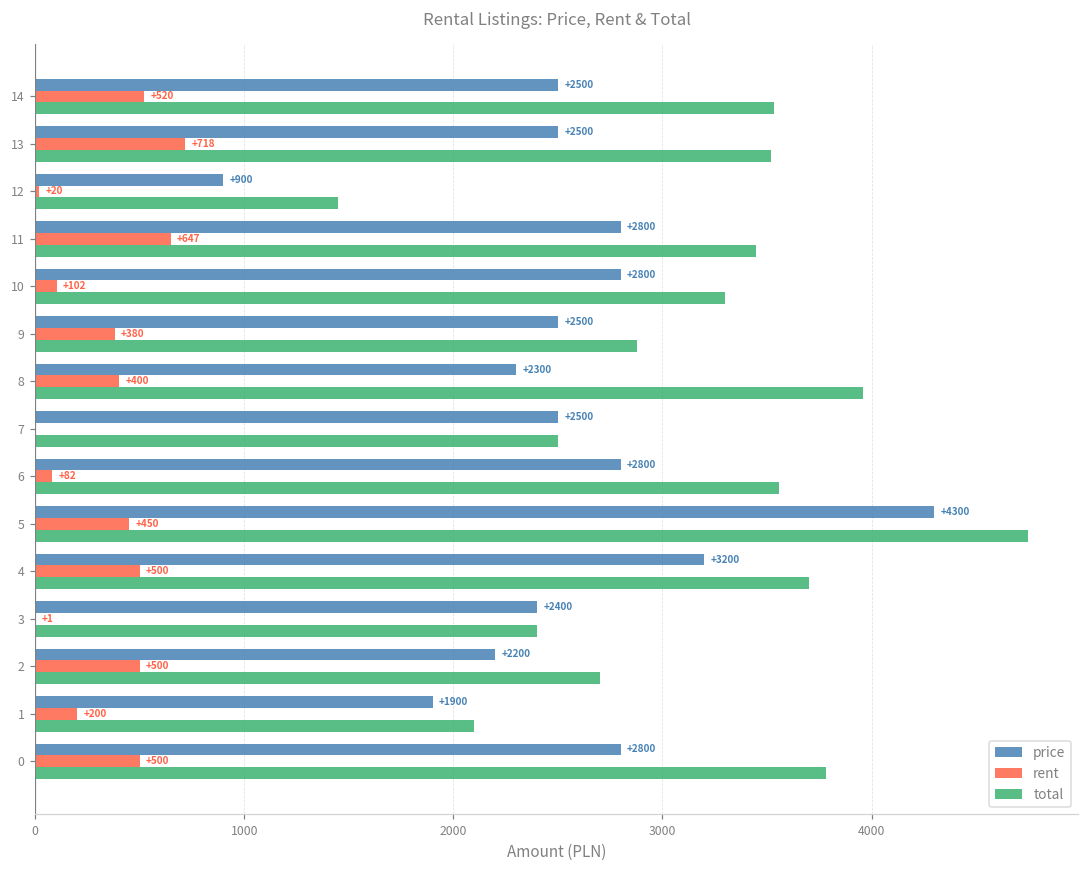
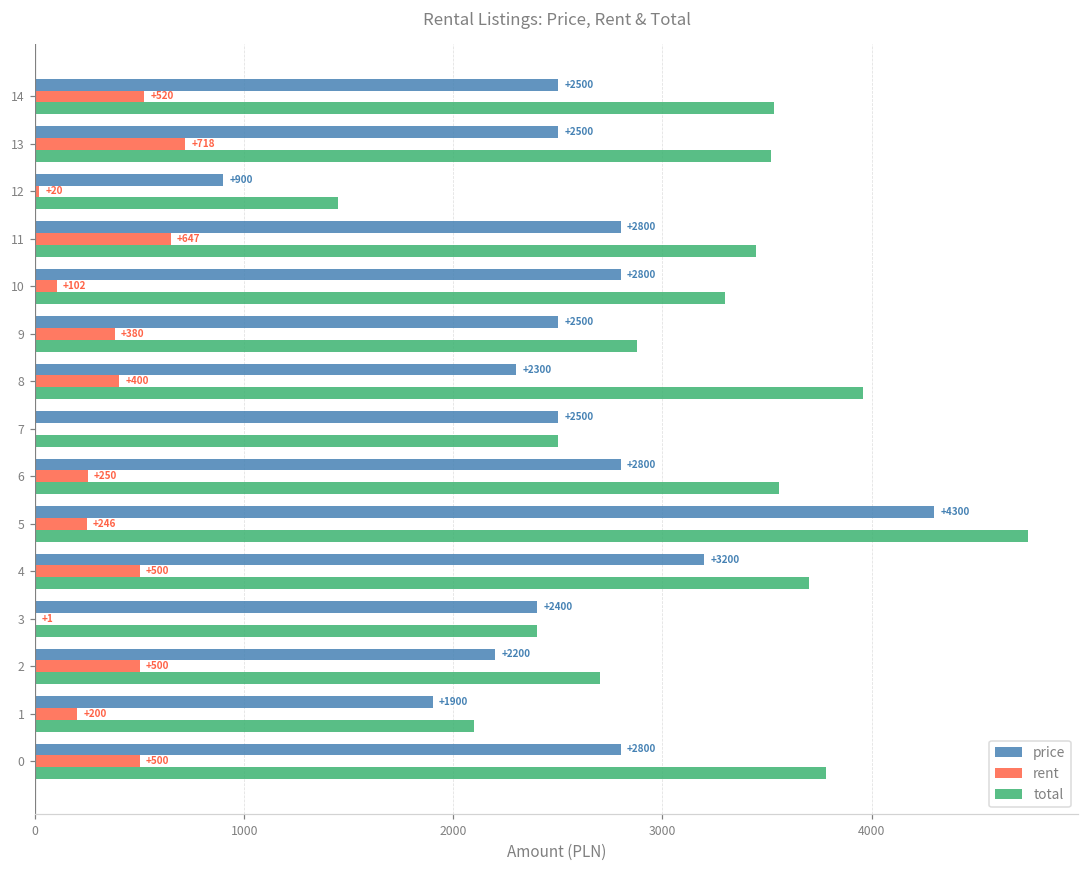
  {
    "price": {
      "14": "+2500",
      "13": "+2500",
      "12": "+900",
      "11": "+2800",
      "10": "+2800",
      "9": "+2500",
      "8": "+2300",
      "7": "+2500",
      "6": "+2800",
      "5": "+4300",
      "4": "+3200",
      "3": "+2400",
      "2": "+2200",
      "1": "+1900",
      "0": "+2800"
    },
    "rent": {
      "14": "+520",
      "13": "+718",
      "12": "+20",
      "11": "+647",
      "10": "+102",
      "9": "+380",
      "8": "+400",
-     "6": "+82",
-     "5": "+450",
+     "6": "+250",
+     "5": "+246",
      "4": "+500",
      "3": "+1",
      "2": "+500",
      "1": "+200",
      "0": "+500"
    },
    "total": {
      "14": "3530",
      "13": "3520",
      "12": "1450",
      "11": "3450",
      "10": "3300",
      "9": "2880",
      "8": "3960",
      "6": "3560",
      "5": "4750",
      "4": "3700",
      "3": "2400",
      "2": "2700",
      "1": "2100",
      "0": "3780"
    }
  }
